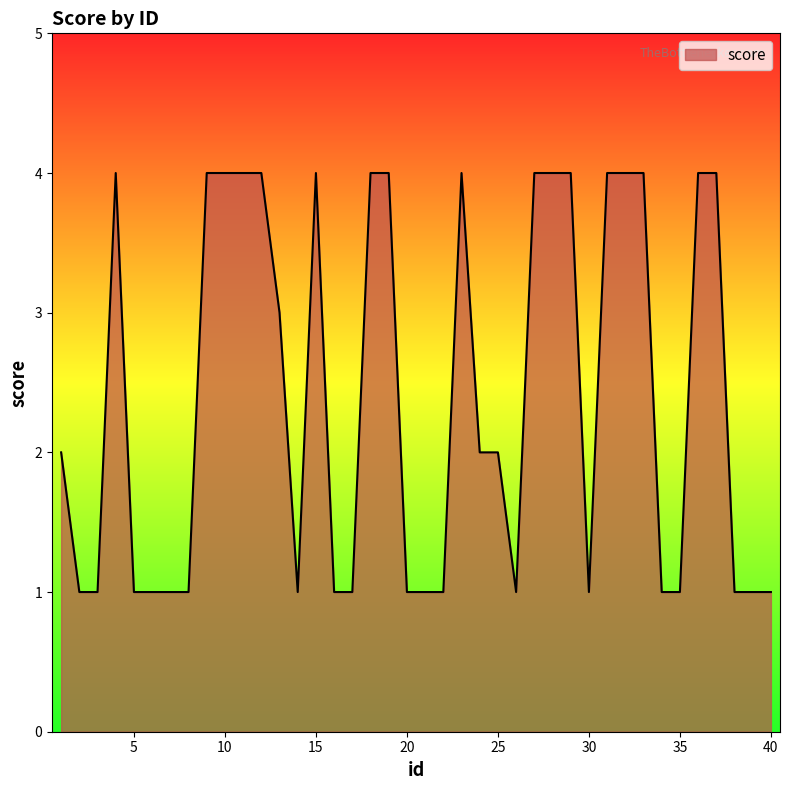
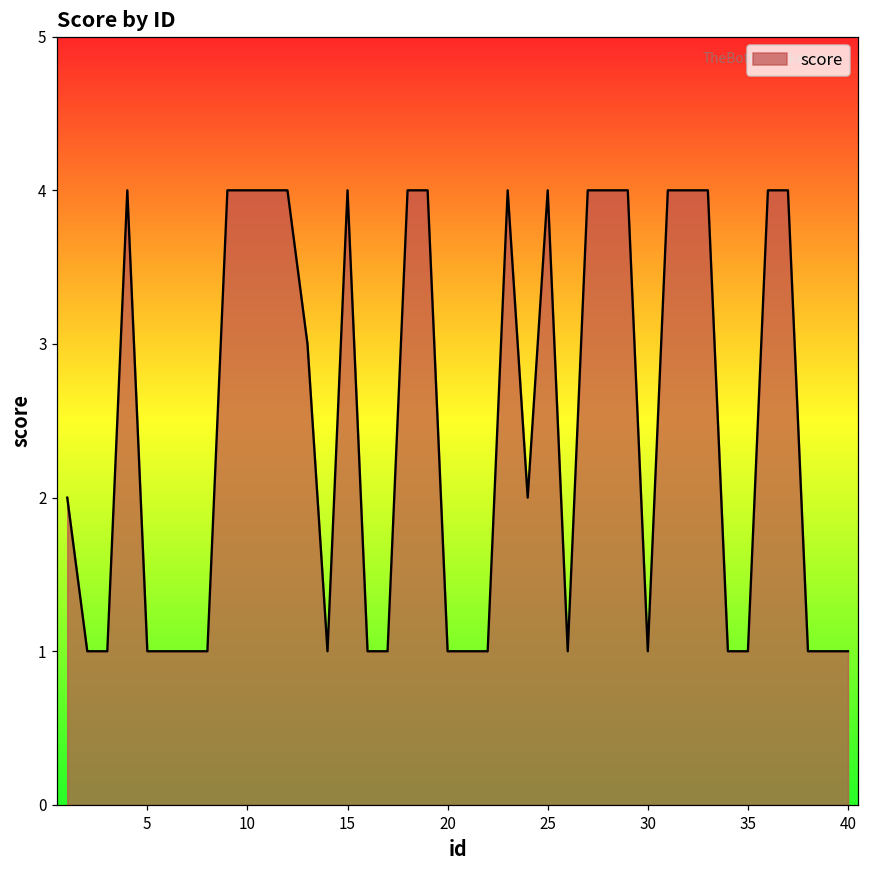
  {
    "5": 1,
    "10": 4,
    "15": 4,
    "20": 1,
-   "25": 2,
+   "25": 4,
    "30": 1,
    "35": 1,
    "40": 1
  }
